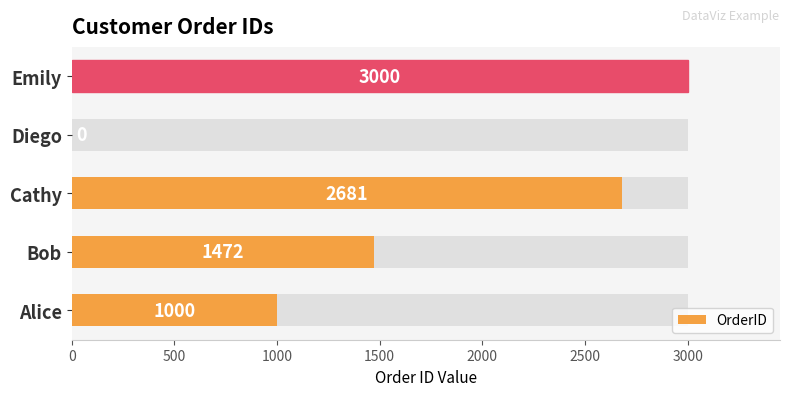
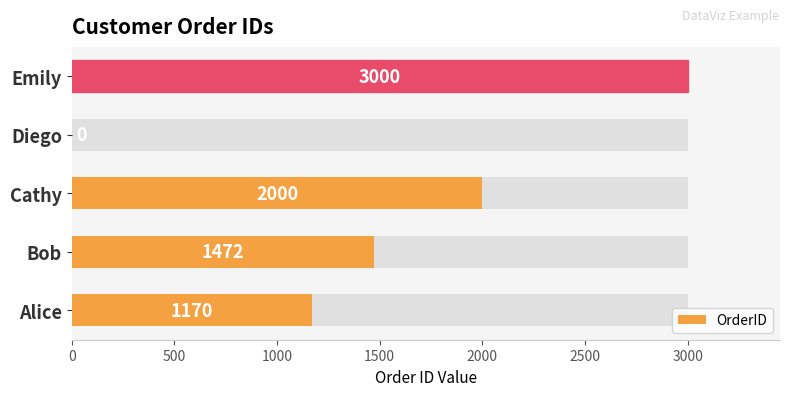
  {
    "OrderID": {
      "Emily": 3000,
-     "Cathy": 2681,
-     "Alice": 1000
+     "Cathy": 2000,
+     "Alice": 1170
    }
  }
